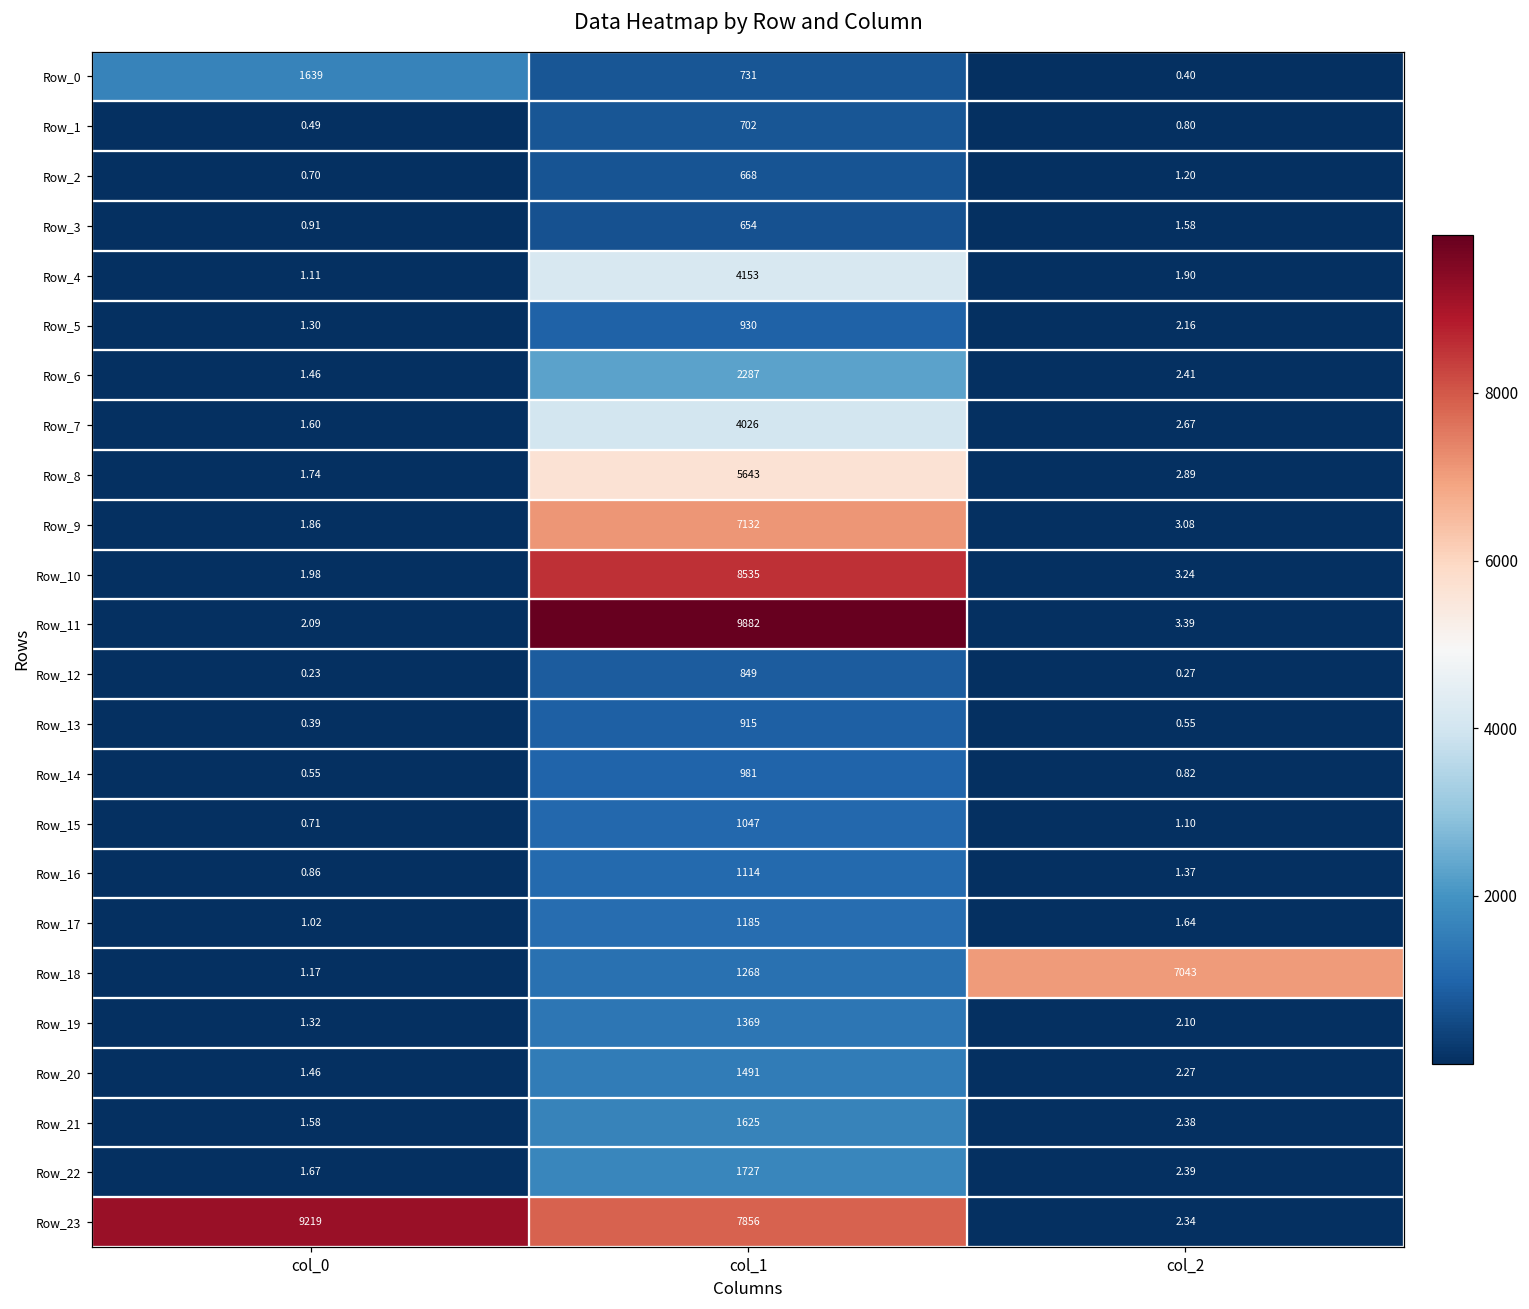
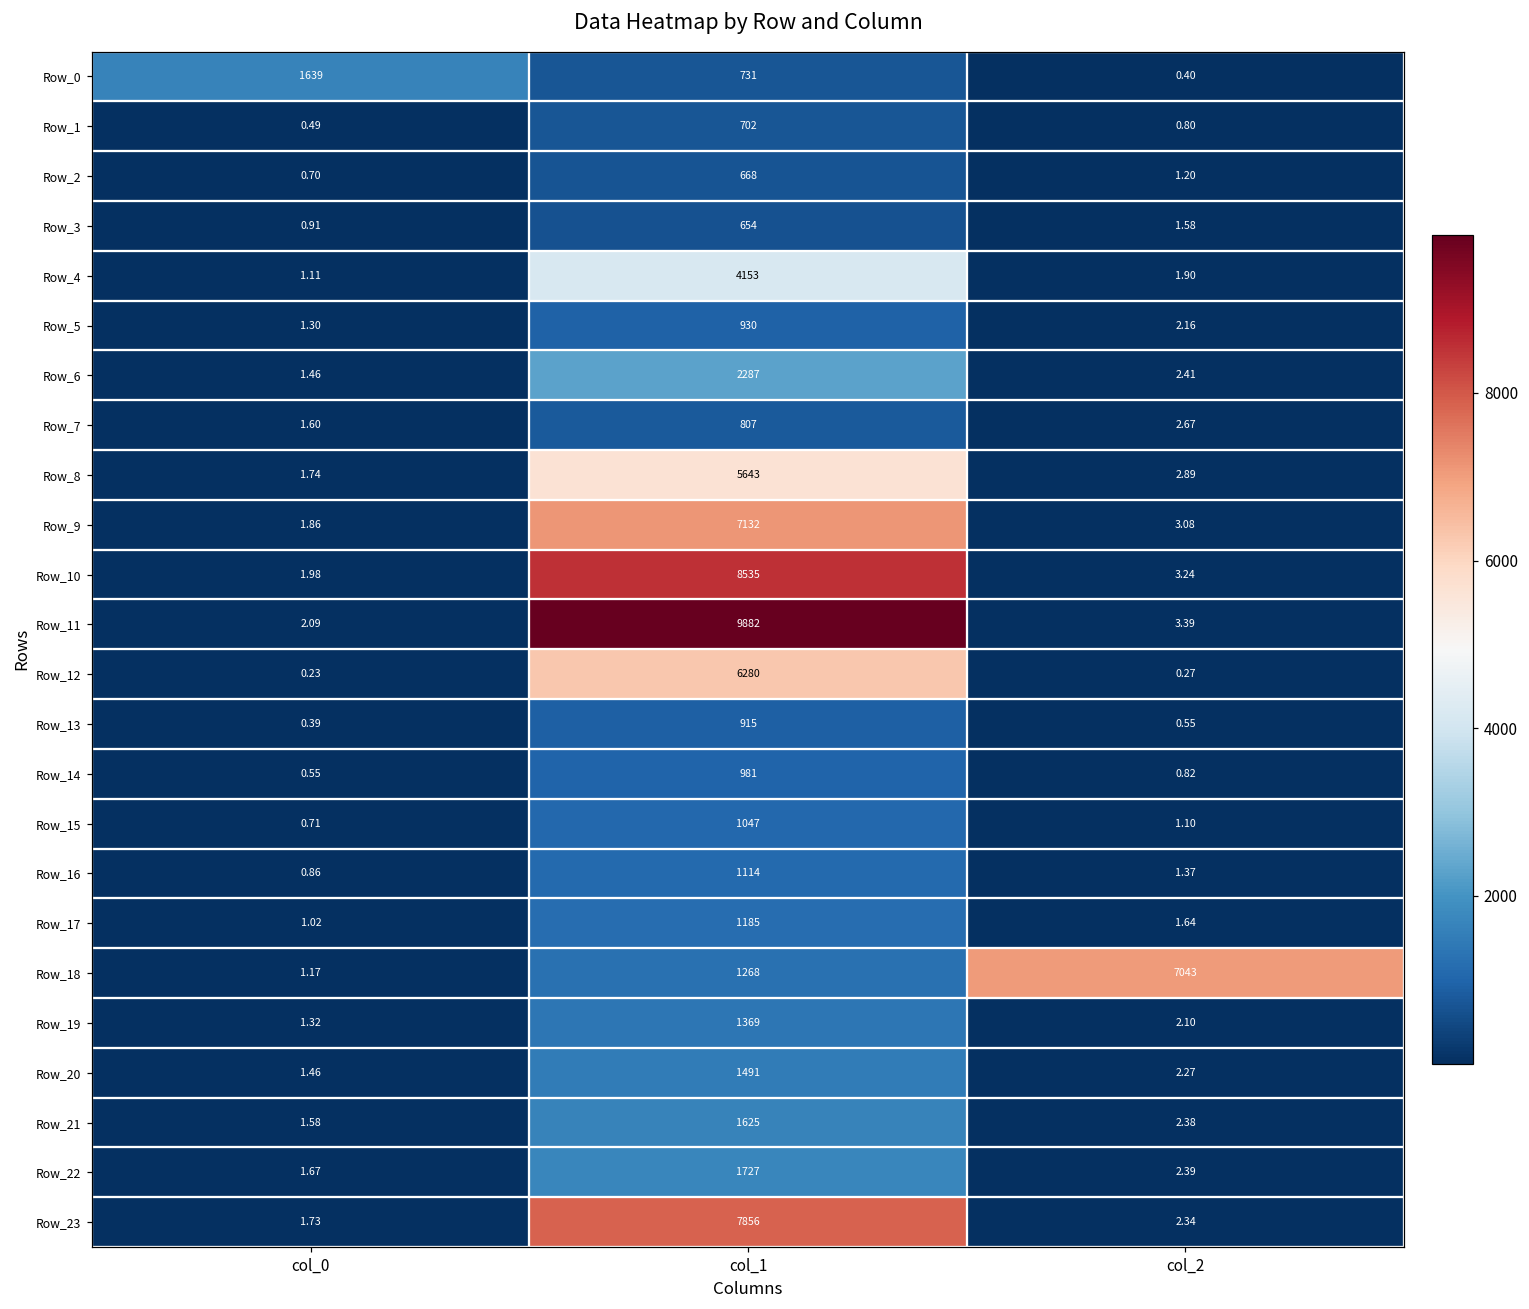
  {
    "Row_0": {
      "col_0": 1639,
      "col_1": 731,
      "col_2": 0.40
    },
    "Row_1": {
      "col_0": 0.49,
      "col_1": 702,
      "col_2": 0.80
    },
    "Row_2": {
      "col_0": 0.70,
      "col_1": 668,
      "col_2": 1.20
    },
    "Row_3": {
      "col_0": 0.91,
      "col_1": 654,
      "col_2": 1.58
    },
    "Row_4": {
      "col_0": 1.11,
      "col_1": 4153,
      "col_2": 1.90
    },
    "Row_5": {
      "col_0": 1.30,
      "col_1": 930,
      "col_2": 2.16
    },
    "Row_6": {
      "col_0": 1.46,
      "col_1": 2287,
      "col_2": 2.41
    },
    "Row_7": {
      "col_0": 1.60,
-     "col_1": 4026,
+     "col_1": 807,
      "col_2": 2.67
    },
    "Row_8": {
      "col_0": 1.74,
      "col_1": 5643,
      "col_2": 2.89
    },
    "Row_9": {
      "col_0": 1.86,
      "col_1": 7132,
      "col_2": 3.08
    },
    "Row_10": {
      "col_0": 1.98,
      "col_1": 8535,
      "col_2": 3.24
    },
    "Row_11": {
      "col_0": 2.09,
      "col_1": 9882,
      "col_2": 3.39
    },
    "Row_12": {
      "col_0": 0.23,
-     "col_1": 849,
+     "col_1": 6280,
      "col_2": 0.27
    },
    "Row_13": {
      "col_0": 0.39,
      "col_1": 915,
      "col_2": 0.55
    },
    "Row_14": {
      "col_0": 0.55,
      "col_1": 981,
      "col_2": 0.82
    },
    "Row_15": {
      "col_0": 0.71,
      "col_1": 1047,
      "col_2": 1.10
    },
    "Row_16": {
      "col_0": 0.86,
      "col_1": 1114,
      "col_2": 1.37
    },
    "Row_17": {
      "col_0": 1.02,
      "col_1": 1185,
      "col_2": 1.64
    },
    "Row_18": {
      "col_0": 1.17,
      "col_1": 1268,
      "col_2": 7043
    },
    "Row_19": {
      "col_0": 1.32,
      "col_1": 1369,
      "col_2": 2.10
    },
    "Row_20": {
      "col_0": 1.46,
      "col_1": 1491,
      "col_2": 2.27
    },
    "Row_21": {
      "col_0": 1.58,
      "col_1": 1625,
      "col_2": 2.38
    },
    "Row_22": {
      "col_0": 1.67,
      "col_1": 1727,
      "col_2": 2.39
    },
    "Row_23": {
-     "col_0": 9219,
+     "col_0": 1.73,
      "col_1": 7856,
      "col_2": 2.34
    }
  }
